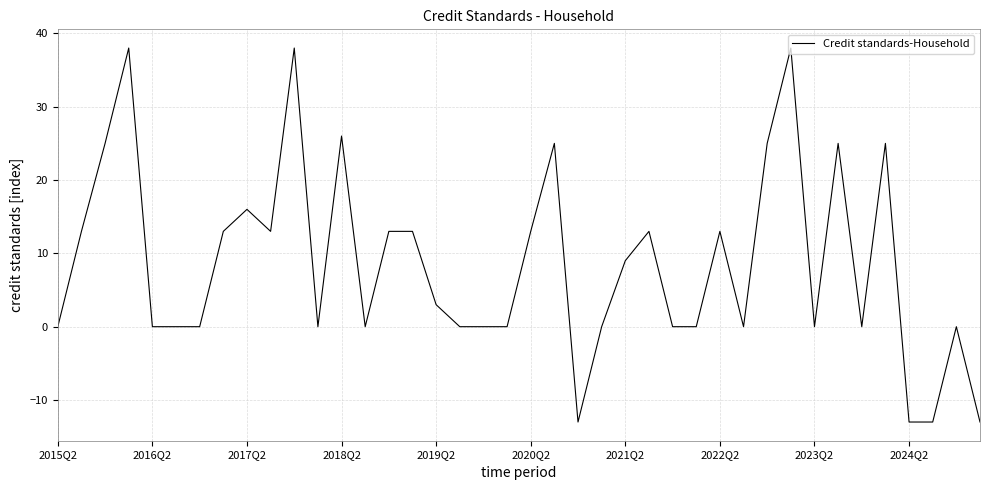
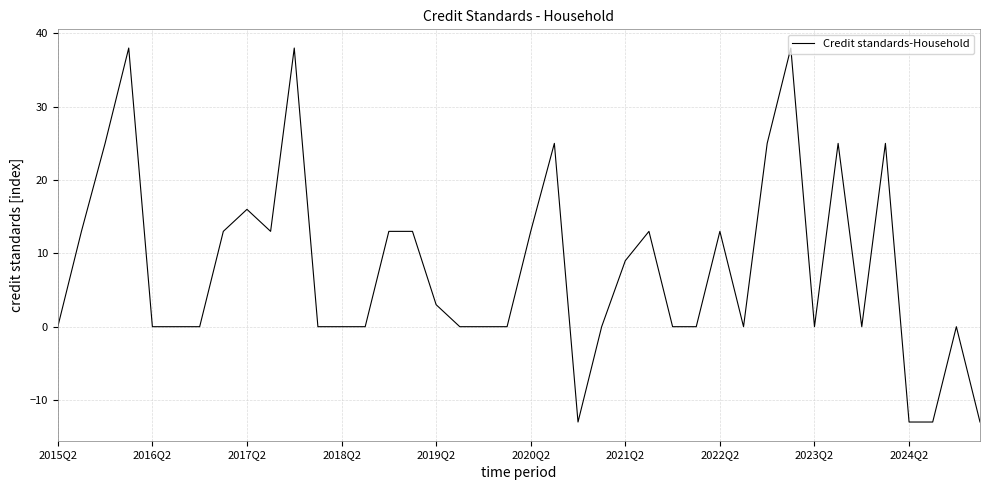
  {
    "2015Q2": 0,
    "2016Q2": 0,
    "2017Q2": 16,
-   "2018Q2": 26,
+   "2018Q2": 0,
    "2019Q2": 3,
    "2020Q2": 13,
    "2021Q2": 9,
    "2022Q2": 13,
    "2023Q2": 0,
    "2024Q2": -13
  }
